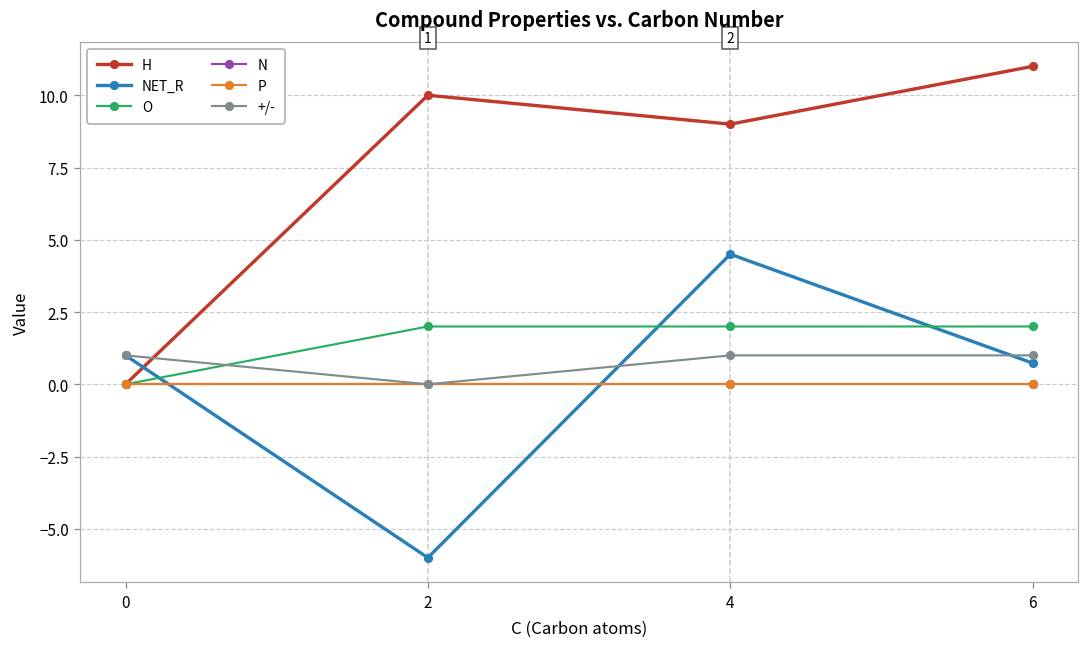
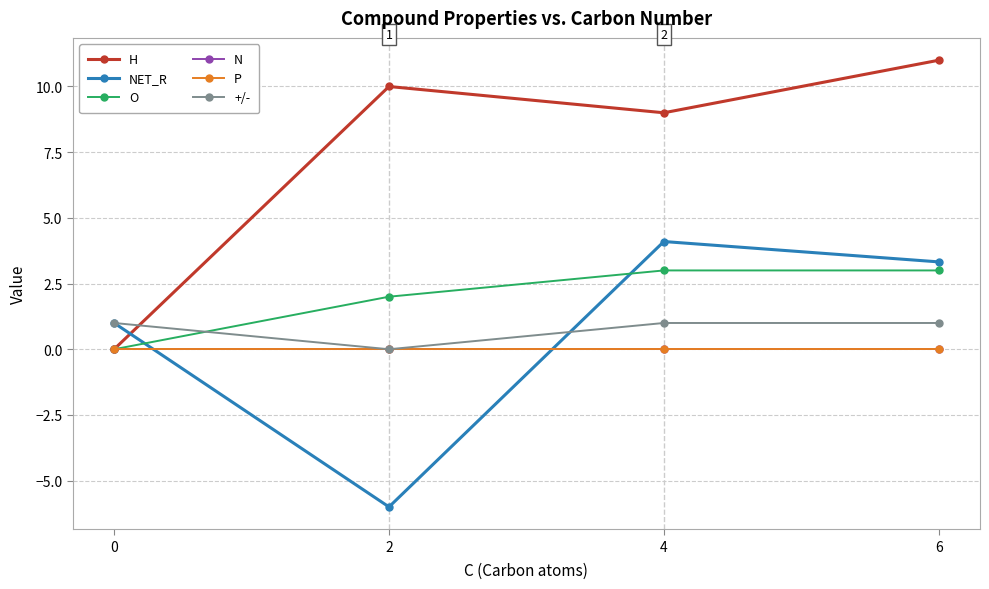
  {
    "H": {
      "2": 10.0,
      "4": 9.0,
      "6": 11.0
    },
    "NET_R": {
      "2": -6.0,
-     "4": 4.5,
-     "6": 0.7
+     "4": 4.1,
+     "6": 3.3
    },
    "O": {
      "2": 2,
-     "4": 2,
-     "6": 2
+     "4": 3,
+     "6": 3
    },
    "P": {
      "4": 0.0,
      "6": 0.0
    },
    "+/-": {
      "4": 1.0,
      "6": 1.0
    }
  }
